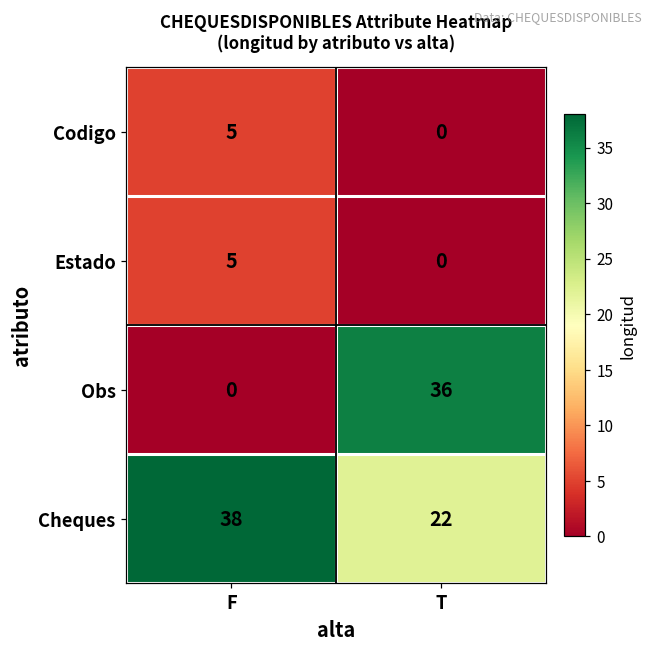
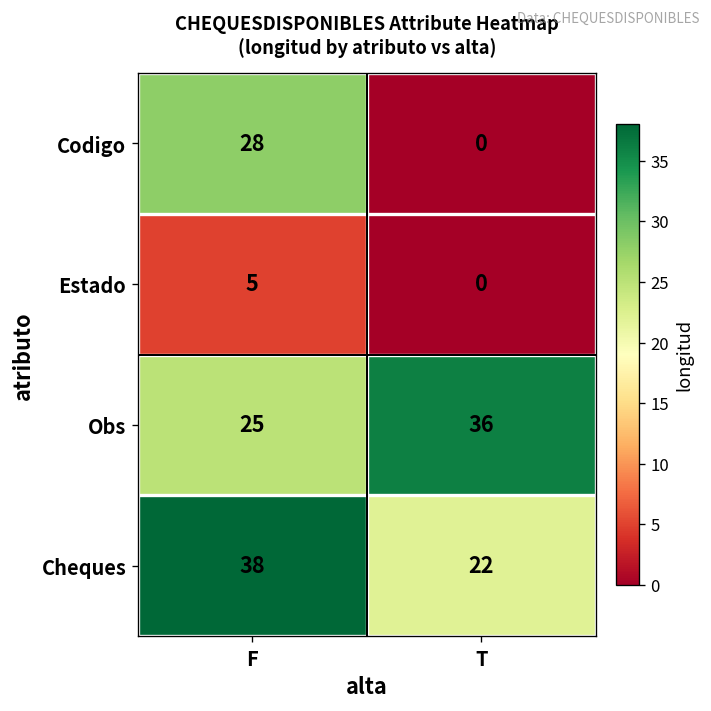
  {
    "Codigo": {
-     "F": 5,
+     "F": 28,
      "T": 0
    },
    "Estado": {
      "F": 5,
      "T": 0
    },
    "Obs": {
-     "F": 0,
+     "F": 25,
      "T": 36
    },
    "Cheques": {
      "F": 38,
      "T": 22
    }
  }
